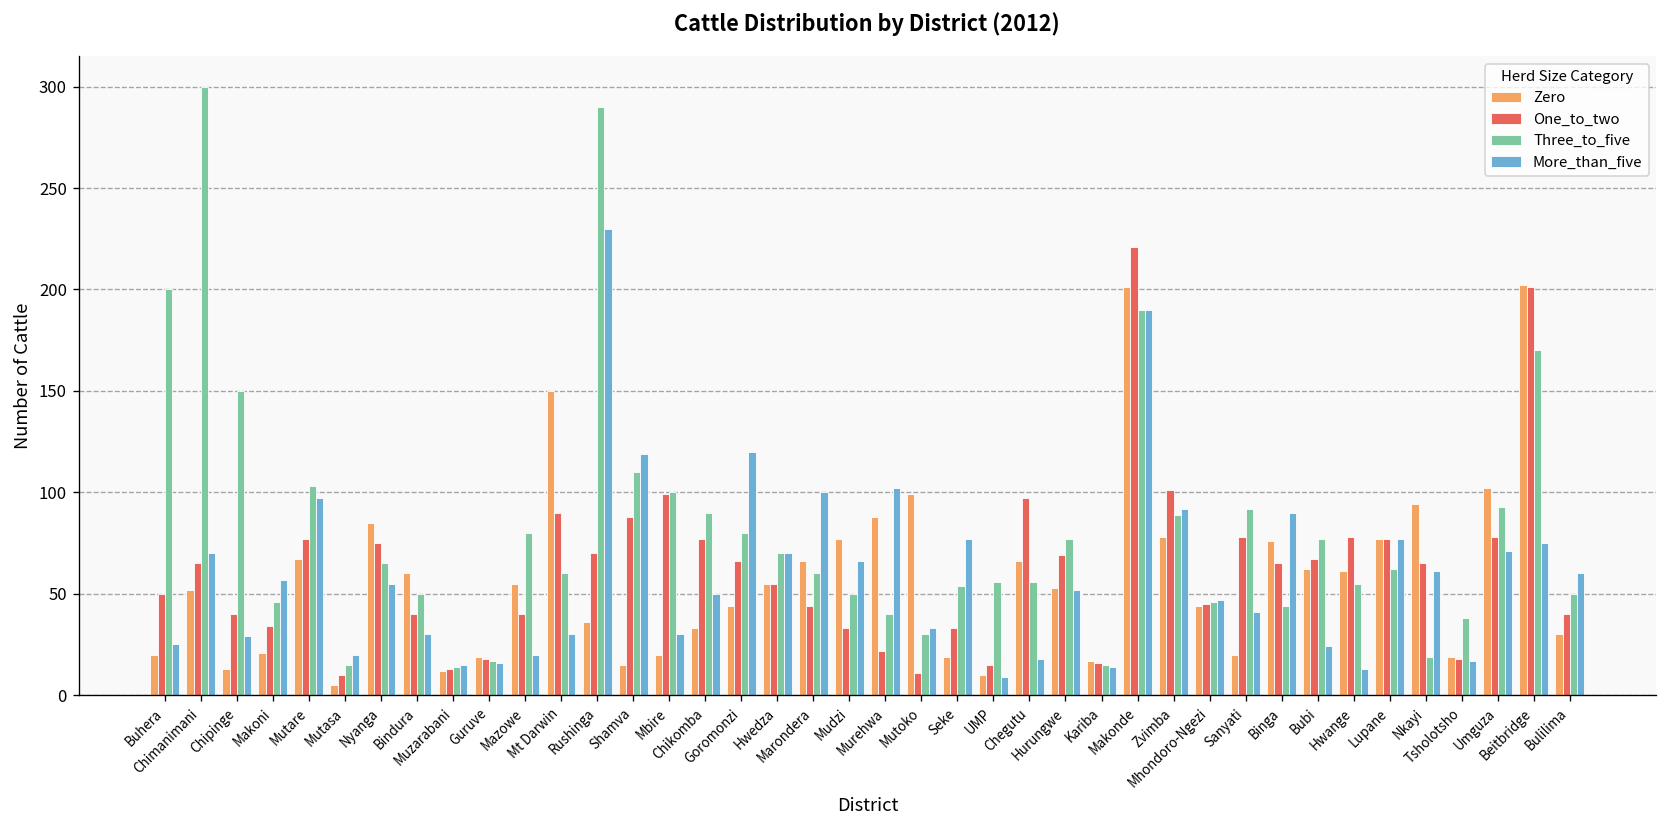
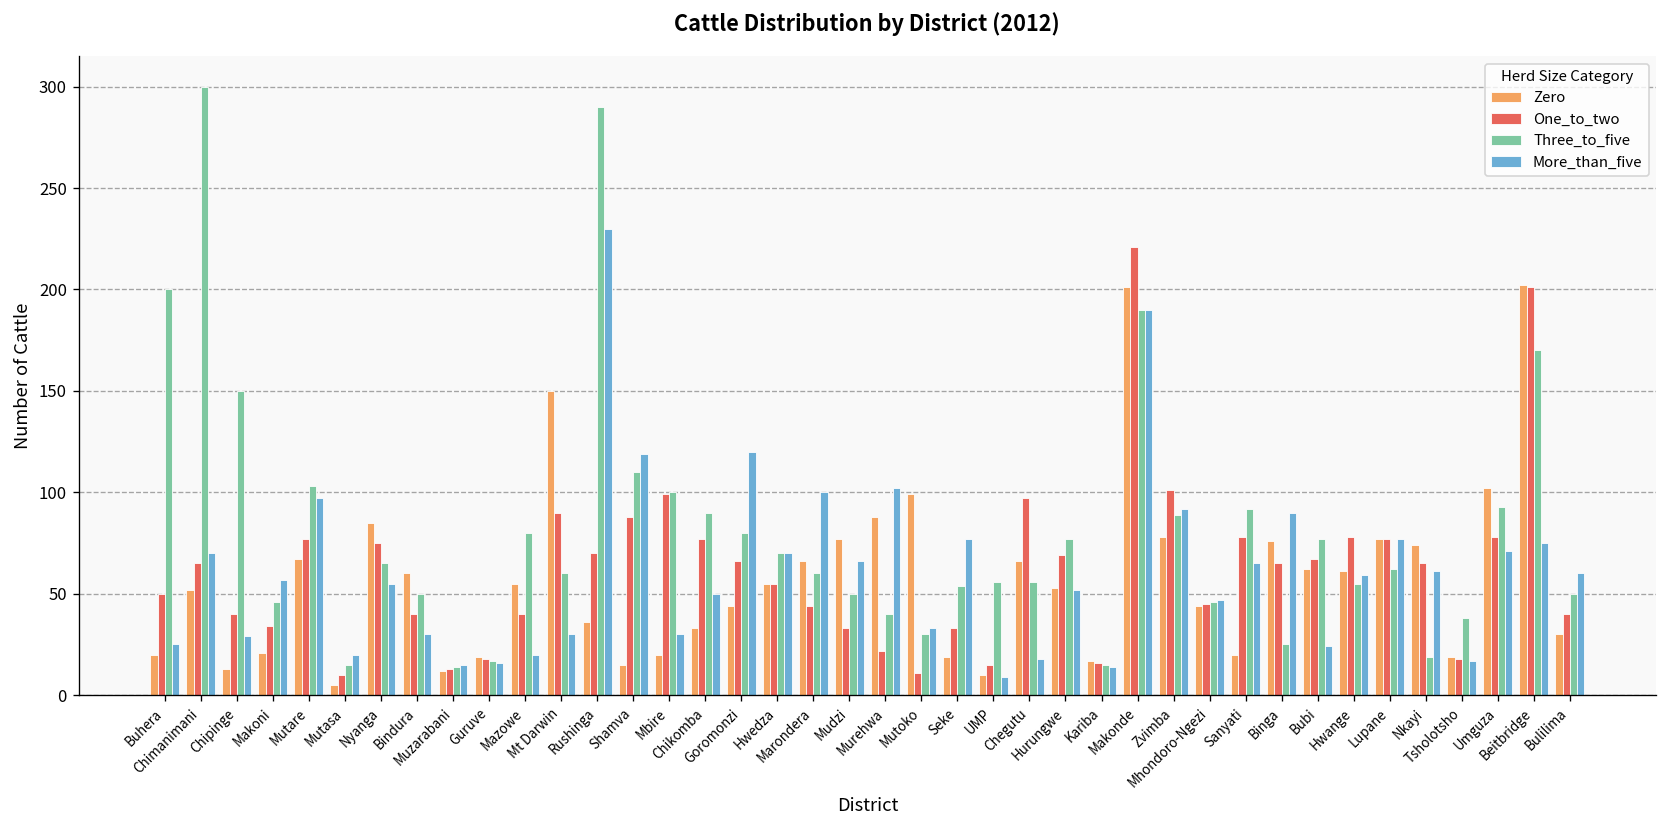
  {
    "Zero": {
      "Buhera": 20,
      "Chimanimani": 52,
      "Chipinge": 13,
      "Makoni": 21,
      "Mutare": 67,
      "Mutasa": 5,
      "Nyanga": 85,
      "Bindura": 60,
      "Muzarabani": 12,
      "Guruve": 19,
      "Mazowe": 55,
      "Mt Darwin": 150,
      "Rushinga": 36,
      "Shamva": 15,
      "Mbire": 20,
      "Chikomba": 33,
      "Goromonzi": 44,
      "Hwedza": 55,
      "Marondera": 66,
      "Mudzi": 77,
      "Murehwa": 88,
      "Mutoko": 99,
      "Seke": 19,
      "UMP": 10,
      "Chegutu": 66,
      "Hurungwe": 53,
      "Kariba": 17,
      "Makonde": 201,
      "Zvimba": 78,
      "Mhondoro-Ngezi": 44,
      "Sanyati": 20,
      "Binga": 76,
      "Bubi": 62,
      "Hwange": 61,
      "Lupane": 77,
-     "Nkayi": 94,
+     "Nkayi": 74,
      "Tsholotsho": 19,
      "Umguza": 102,
      "Beitbridge": 202,
      "Bulilima": 30
    },
    "One_to_two": {
      "Buhera": 50,
      "Chimanimani": 65,
      "Chipinge": 40,
      "Makoni": 34,
      "Mutare": 77,
      "Mutasa": 10,
      "Nyanga": 75,
      "Bindura": 40,
      "Muzarabani": 13,
      "Guruve": 18,
      "Mazowe": 40,
      "Mt Darwin": 90,
      "Rushinga": 70,
      "Shamva": 88,
      "Mbire": 99,
      "Chikomba": 77,
      "Goromonzi": 66,
      "Hwedza": 55,
      "Marondera": 44,
      "Mudzi": 33,
      "Murehwa": 22,
      "Mutoko": 11,
      "Seke": 33,
      "UMP": 15,
      "Chegutu": 97,
      "Hurungwe": 69,
      "Kariba": 16,
      "Makonde": 221,
      "Zvimba": 101,
      "Mhondoro-Ngezi": 45,
      "Sanyati": 78,
      "Binga": 65,
      "Bubi": 67,
      "Hwange": 78,
      "Lupane": 77,
      "Nkayi": 65,
      "Tsholotsho": 18,
      "Umguza": 78,
      "Beitbridge": 201,
      "Bulilima": 40
    },
    "Three_to_five": {
      "Buhera": 200,
      "Chimanimani": 300,
      "Chipinge": 150,
      "Makoni": 46,
      "Mutare": 103,
      "Mutasa": 15,
      "Nyanga": 65,
      "Bindura": 50,
      "Muzarabani": 14,
      "Guruve": 17,
      "Mazowe": 80,
      "Mt Darwin": 60,
      "Rushinga": 290,
      "Shamva": 110,
      "Mbire": 100,
      "Chikomba": 90,
      "Goromonzi": 80,
      "Hwedza": 70,
      "Marondera": 60,
      "Mudzi": 50,
      "Murehwa": 40,
      "Mutoko": 30,
      "Seke": 54,
      "UMP": 56,
      "Chegutu": 56,
      "Hurungwe": 77,
      "Kariba": 15,
      "Makonde": 190,
      "Zvimba": 89,
      "Mhondoro-Ngezi": 46,
      "Sanyati": 92,
-     "Binga": 44,
+     "Binga": 25,
      "Bubi": 77,
      "Hwange": 55,
      "Lupane": 62,
      "Nkayi": 19,
      "Tsholotsho": 38,
      "Umguza": 93,
      "Beitbridge": 170,
      "Bulilima": 50
    },
    "More_than_five": {
      "Buhera": 25,
      "Chimanimani": 70,
      "Chipinge": 29,
      "Makoni": 57,
      "Mutare": 97,
      "Mutasa": 20,
      "Nyanga": 55,
      "Bindura": 30,
      "Muzarabani": 15,
      "Guruve": 16,
      "Mazowe": 20,
      "Mt Darwin": 30,
      "Rushinga": 230,
      "Shamva": 119,
      "Mbire": 30,
      "Chikomba": 50,
      "Goromonzi": 120,
      "Hwedza": 70,
      "Marondera": 100,
      "Mudzi": 66,
      "Murehwa": 102,
      "Mutoko": 33,
      "Seke": 77,
      "UMP": 9,
      "Chegutu": 18,
      "Hurungwe": 52,
      "Kariba": 14,
      "Makonde": 190,
      "Zvimba": 92,
      "Mhondoro-Ngezi": 47,
-     "Sanyati": 41,
+     "Sanyati": 65,
      "Binga": 90,
      "Bubi": 24,
-     "Hwange": 13,
+     "Hwange": 59,
      "Lupane": 77,
      "Nkayi": 61,
      "Tsholotsho": 17,
      "Umguza": 71,
      "Beitbridge": 75,
      "Bulilima": 60
    }
  }
